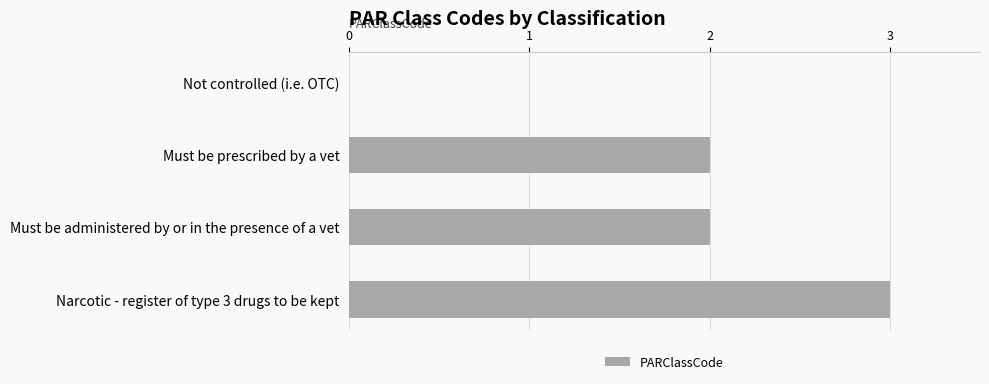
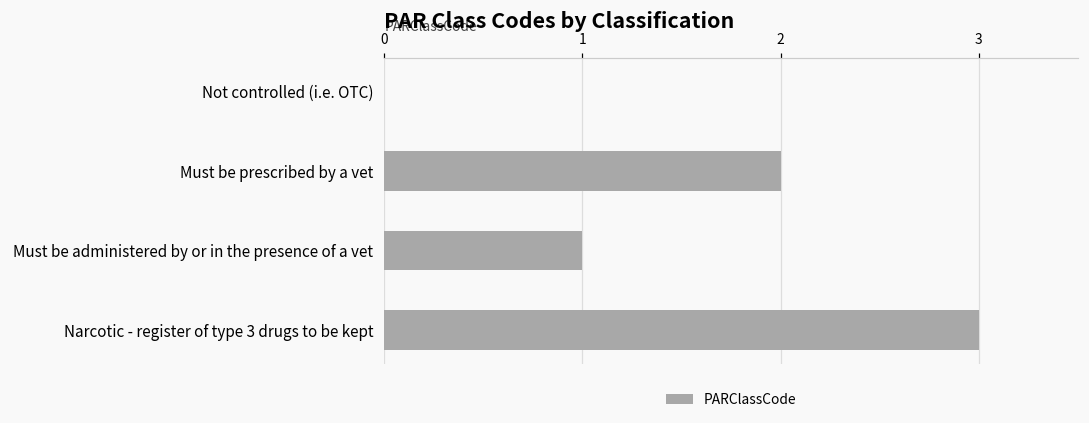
  {
    "Not controlled (i.e. OTC)": 0,
    "Must be prescribed by a vet": 2,
-   "Must be administered by or in the presence of a vet": 2,
+   "Must be administered by or in the presence of a vet": 1,
    "Narcotic - register of type 3 drugs to be kept": 3
  }
